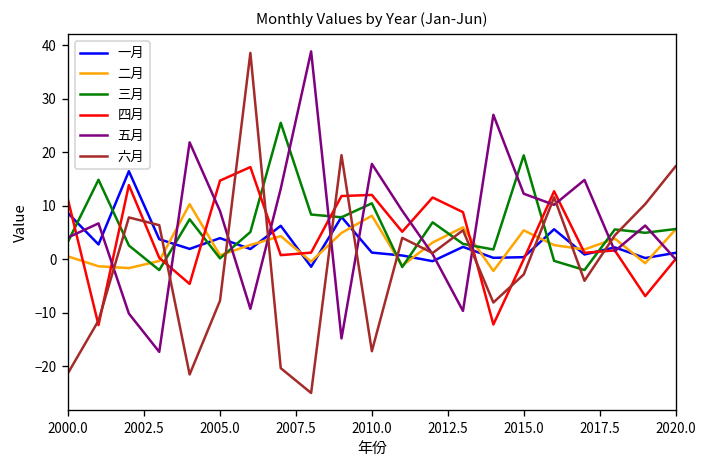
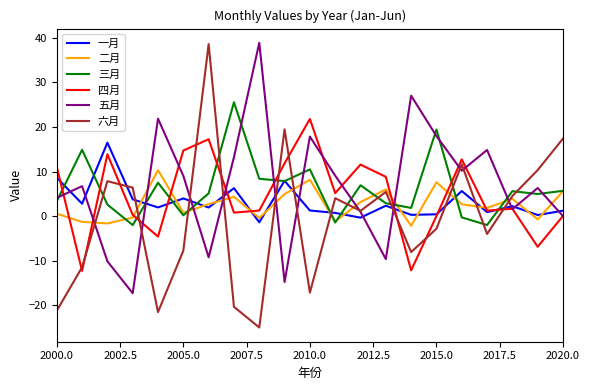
  {
    "一月": {
      "2000.0": 9,
      "2005.0": 4,
      "2010.0": 1,
      "2020.0": 1
    },
    "二月": {
      "2000.0": 1,
      "2010.0": 8,
-     "2015.0": 5
+     "2015.0": 8
    },
    "三月": {
      "2000.0": 3,
      "2010.0": 10,
      "2015.0": 19
    },
    "四月": {
      "2000.0": 11,
      "2005.0": 15,
-     "2010.0": 12
+     "2010.0": 22
    },
    "五月": {
      "2000.0": 4,
      "2005.0": 9,
      "2010.0": 18,
-     "2015.0": 12
+     "2015.0": 18
    },
    "六月": {
      "2000.0": -21,
      "2005.0": -8,
      "2010.0": -17,
      "2015.0": -3,
      "2020.0": 17
    }
  }
